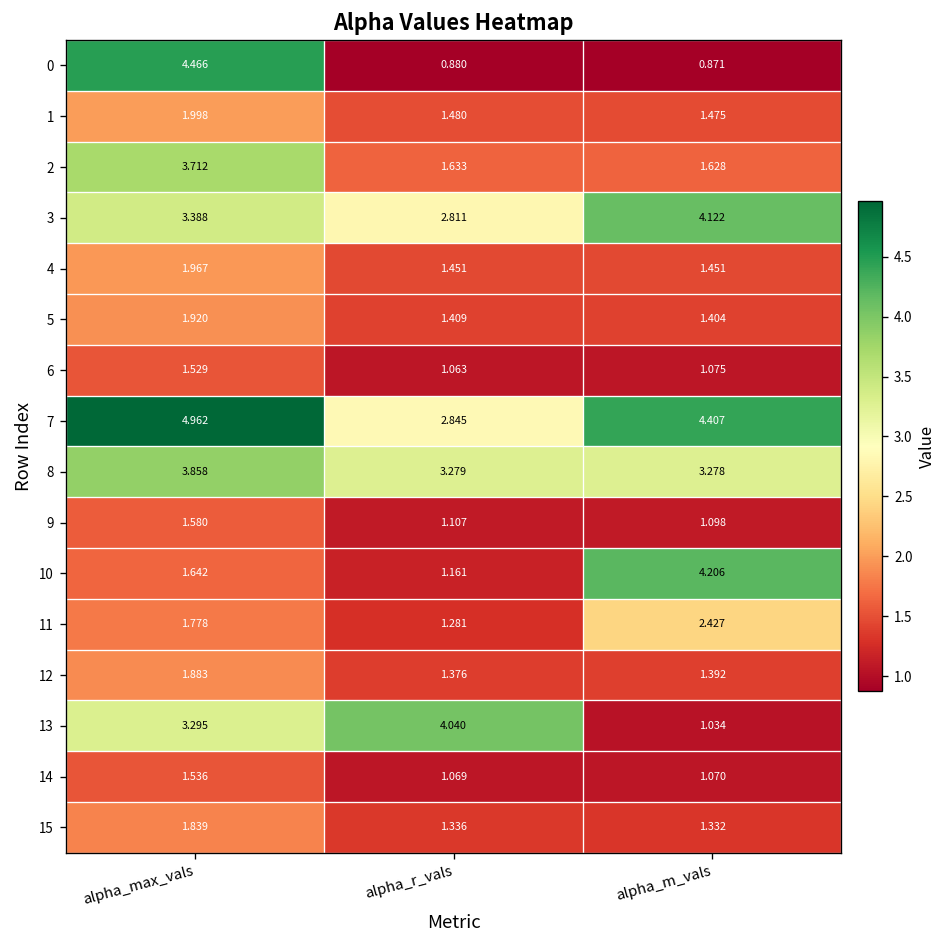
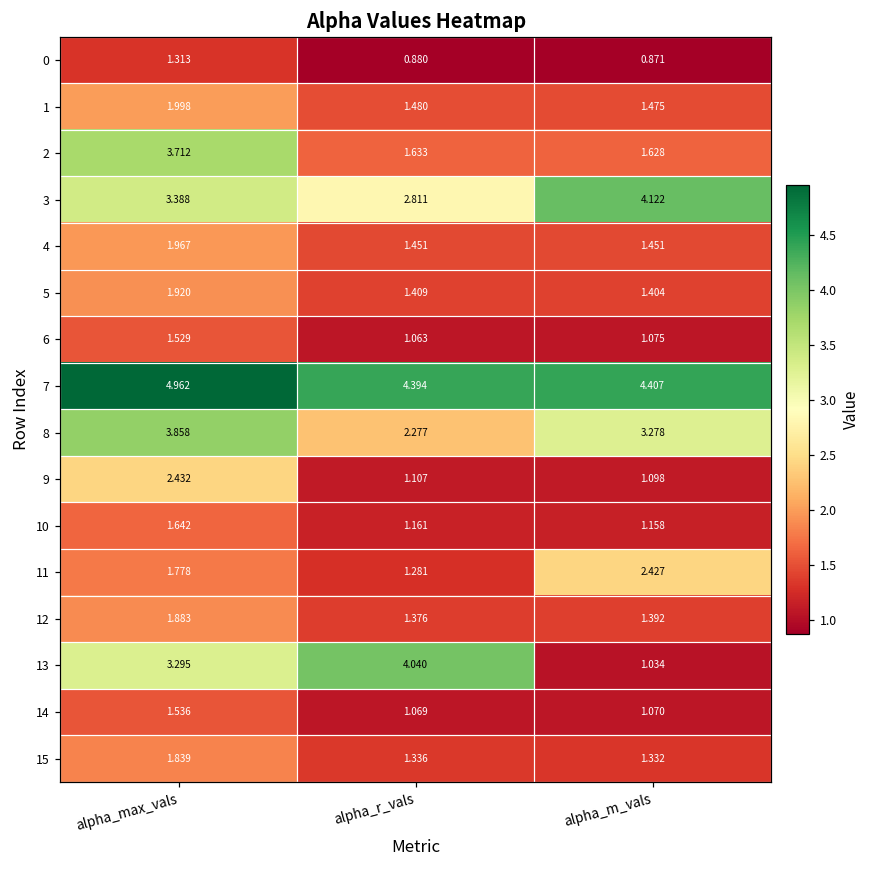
  {
    "0": {
-     "alpha_max_vals": 4.466,
+     "alpha_max_vals": 1.313,
      "alpha_r_vals": 0.880,
      "alpha_m_vals": 0.871
    },
    "1": {
      "alpha_max_vals": 1.998,
      "alpha_r_vals": 1.480,
      "alpha_m_vals": 1.475
    },
    "2": {
      "alpha_max_vals": 3.712,
      "alpha_r_vals": 1.633,
      "alpha_m_vals": 1.628
    },
    "3": {
      "alpha_max_vals": 3.388,
      "alpha_r_vals": 2.811,
      "alpha_m_vals": 4.122
    },
    "4": {
      "alpha_max_vals": 1.967,
      "alpha_r_vals": 1.451,
      "alpha_m_vals": 1.451
    },
    "5": {
      "alpha_max_vals": 1.920,
      "alpha_r_vals": 1.409,
      "alpha_m_vals": 1.404
    },
    "6": {
      "alpha_max_vals": 1.529,
      "alpha_r_vals": 1.063,
      "alpha_m_vals": 1.075
    },
    "7": {
      "alpha_max_vals": 4.962,
-     "alpha_r_vals": 2.845,
+     "alpha_r_vals": 4.394,
      "alpha_m_vals": 4.407
    },
    "8": {
      "alpha_max_vals": 3.858,
-     "alpha_r_vals": 3.279,
+     "alpha_r_vals": 2.277,
      "alpha_m_vals": 3.278
    },
    "9": {
-     "alpha_max_vals": 1.580,
+     "alpha_max_vals": 2.432,
      "alpha_r_vals": 1.107,
      "alpha_m_vals": 1.098
    },
    "10": {
      "alpha_max_vals": 1.642,
      "alpha_r_vals": 1.161,
-     "alpha_m_vals": 4.206
+     "alpha_m_vals": 1.158
    },
    "11": {
      "alpha_max_vals": 1.778,
      "alpha_r_vals": 1.281,
      "alpha_m_vals": 2.427
    },
    "12": {
      "alpha_max_vals": 1.883,
      "alpha_r_vals": 1.376,
      "alpha_m_vals": 1.392
    },
    "13": {
      "alpha_max_vals": 3.295,
      "alpha_r_vals": 4.040,
      "alpha_m_vals": 1.034
    },
    "14": {
      "alpha_max_vals": 1.536,
      "alpha_r_vals": 1.069,
      "alpha_m_vals": 1.070
    },
    "15": {
      "alpha_max_vals": 1.839,
      "alpha_r_vals": 1.336,
      "alpha_m_vals": 1.332
    }
  }
